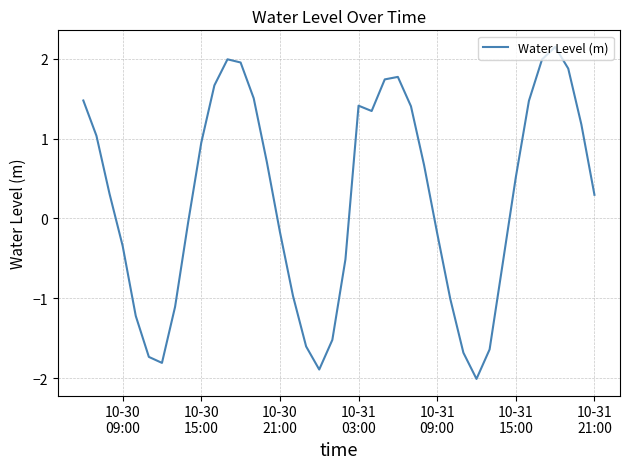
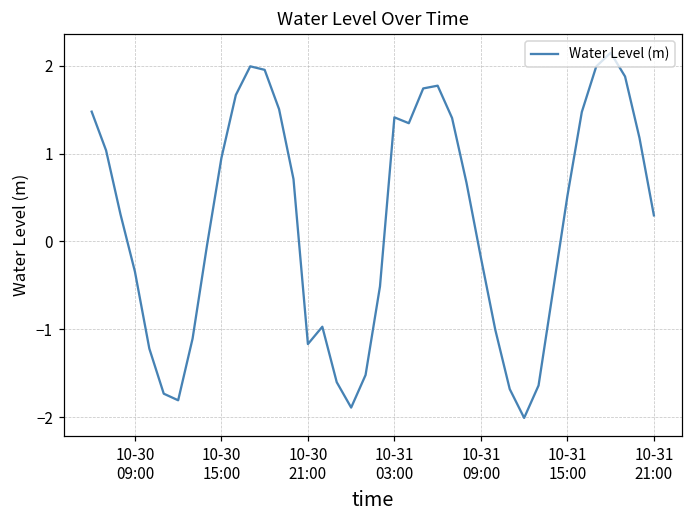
  {
    "10-30 09:00": -0.3,
    "10-30 15:00": 0.9,
-   "10-30 21:00": -0.2,
+   "10-30 21:00": -1.2,
    "10-31 03:00": 1.4,
    "10-31 09:00": -0.2,
    "10-31 15:00": 0.5,
    "10-31 21:00": 0.3
  }
